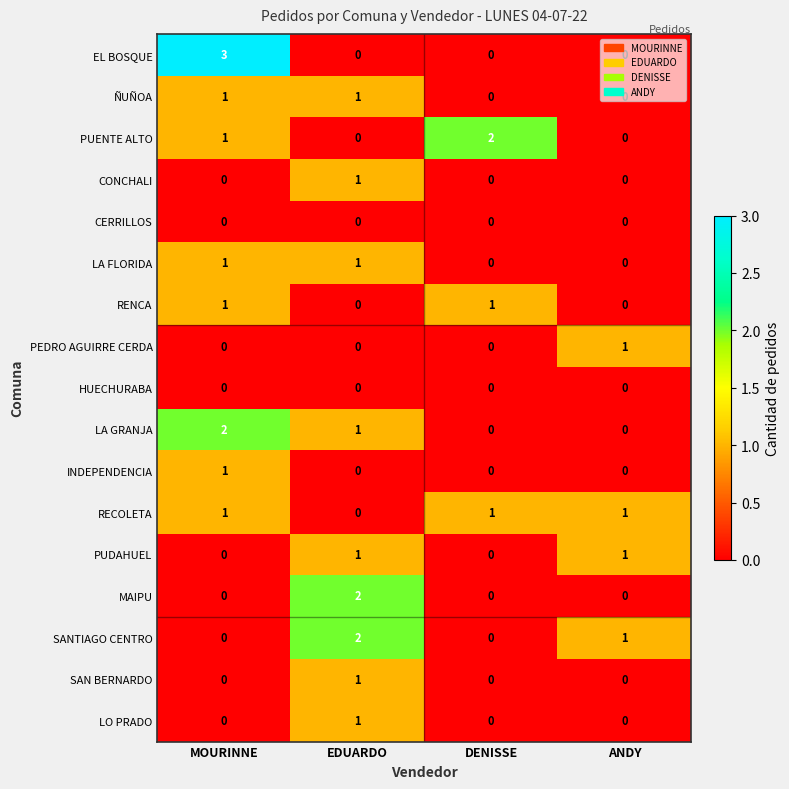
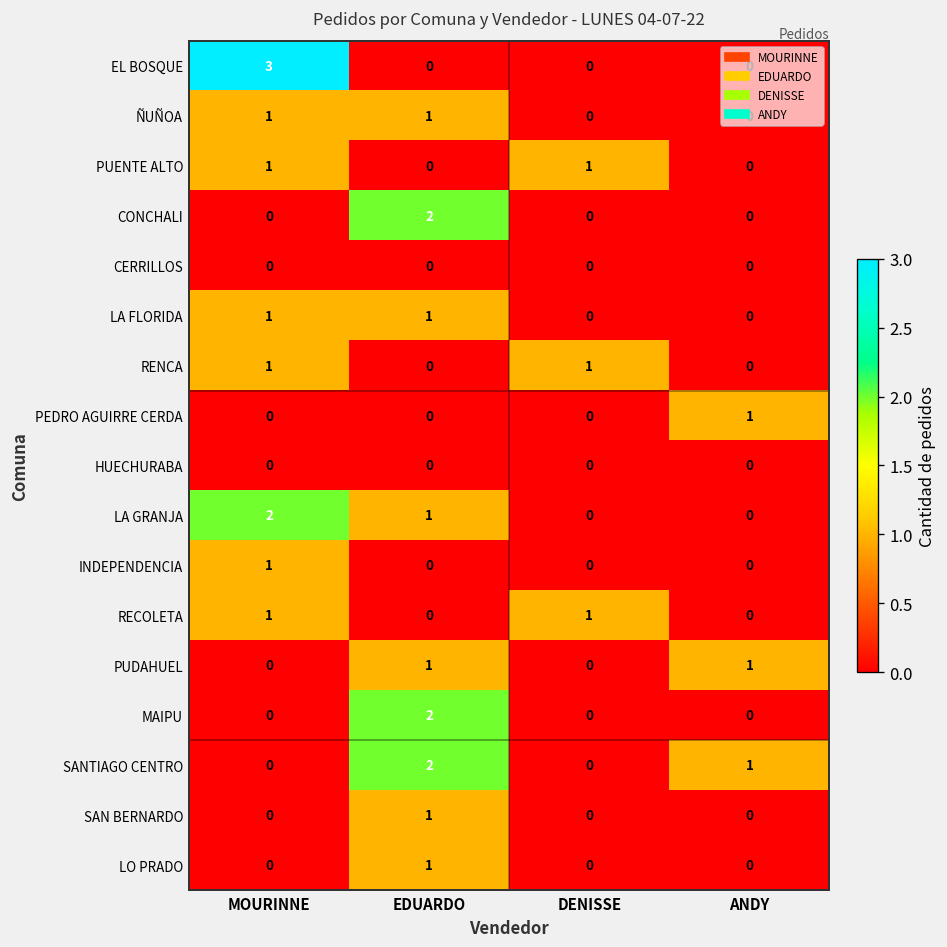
  {
    "EL BOSQUE": {
      "MOURINNE": 3,
      "EDUARDO": 0,
      "DENISSE": 0
    },
    "ÑUÑOA": {
      "MOURINNE": 1,
      "EDUARDO": 1,
      "DENISSE": 0
    },
    "PUENTE ALTO": {
      "MOURINNE": 1,
      "EDUARDO": 0,
-     "DENISSE": 2,
+     "DENISSE": 1,
      "ANDY": 0
    },
    "CONCHALI": {
      "MOURINNE": 0,
-     "EDUARDO": 1,
+     "EDUARDO": 2,
      "DENISSE": 0,
      "ANDY": 0
    },
    "CERRILLOS": {
      "MOURINNE": 0,
      "EDUARDO": 0,
      "DENISSE": 0,
      "ANDY": 0
    },
    "LA FLORIDA": {
      "MOURINNE": 1,
      "EDUARDO": 1,
      "DENISSE": 0,
      "ANDY": 0
    },
    "RENCA": {
      "MOURINNE": 1,
      "EDUARDO": 0,
      "DENISSE": 1,
      "ANDY": 0
    },
    "PEDRO AGUIRRE CERDA": {
      "MOURINNE": 0,
      "EDUARDO": 0,
      "DENISSE": 0,
      "ANDY": 1
    },
    "HUECHURABA": {
      "MOURINNE": 0,
      "EDUARDO": 0,
      "DENISSE": 0,
      "ANDY": 0
    },
    "LA GRANJA": {
      "MOURINNE": 2,
      "EDUARDO": 1,
      "DENISSE": 0,
      "ANDY": 0
    },
    "INDEPENDENCIA": {
      "MOURINNE": 1,
      "EDUARDO": 0,
      "DENISSE": 0,
      "ANDY": 0
    },
    "RECOLETA": {
      "MOURINNE": 1,
      "EDUARDO": 0,
      "DENISSE": 1,
-     "ANDY": 1
+     "ANDY": 0
    },
    "PUDAHUEL": {
      "MOURINNE": 0,
      "EDUARDO": 1,
      "DENISSE": 0,
      "ANDY": 1
    },
    "MAIPU": {
      "MOURINNE": 0,
      "EDUARDO": 2,
      "DENISSE": 0,
      "ANDY": 0
    },
    "SANTIAGO CENTRO": {
      "MOURINNE": 0,
      "EDUARDO": 2,
      "DENISSE": 0,
      "ANDY": 1
    },
    "SAN BERNARDO": {
      "MOURINNE": 0,
      "EDUARDO": 1,
      "DENISSE": 0,
      "ANDY": 0
    },
    "LO PRADO": {
      "MOURINNE": 0,
      "EDUARDO": 1,
      "DENISSE": 0,
      "ANDY": 0
    }
  }
